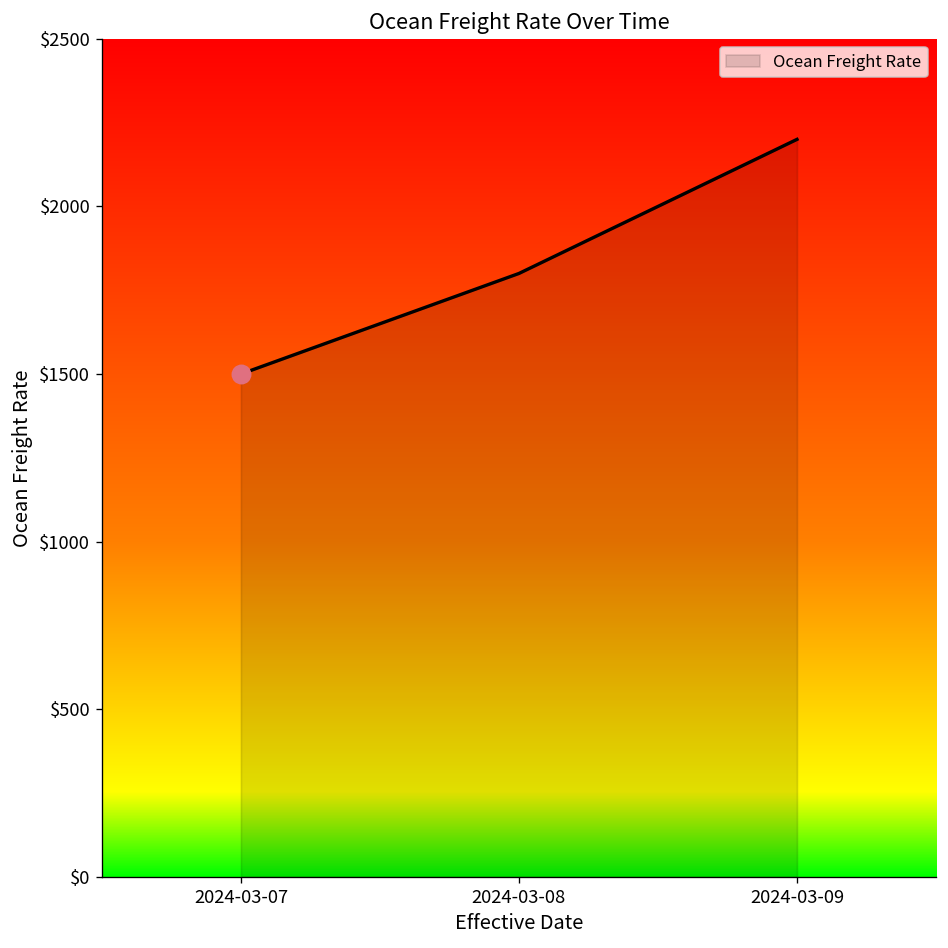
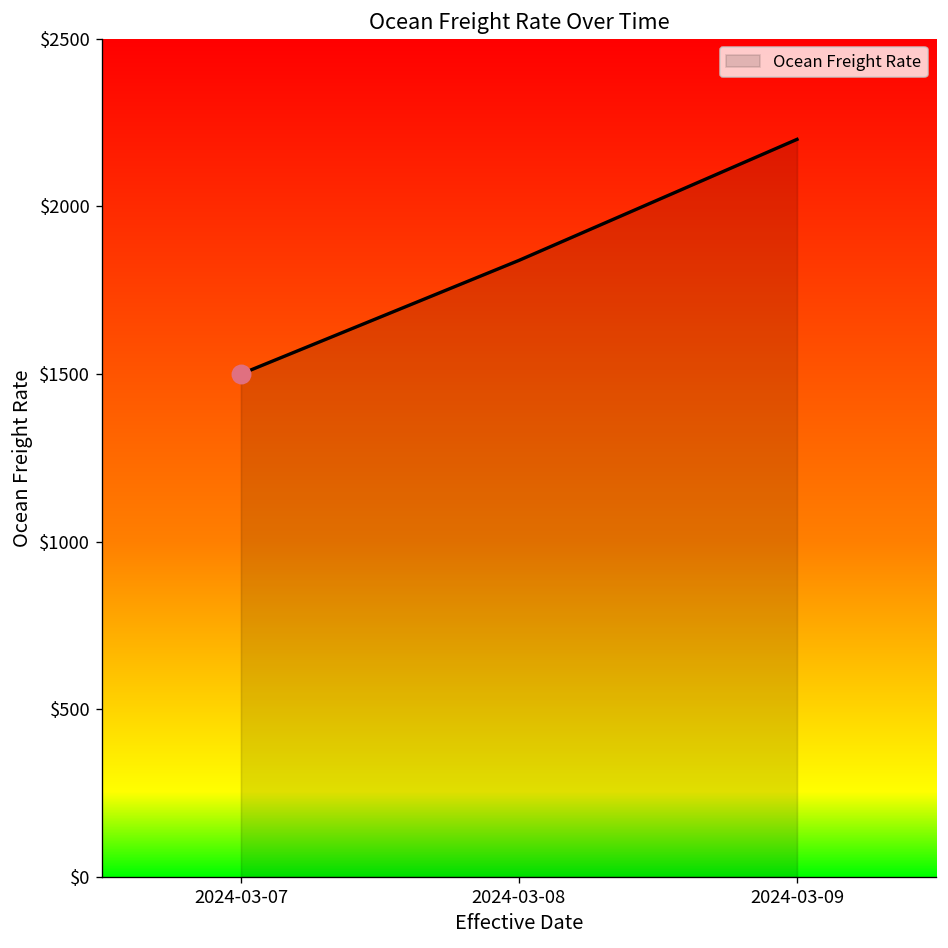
  {
    "Ocean Freight Rate": {
-     "2024-03-08": "$1800",
+     "2024-03-08": "$1840",
      "2024-03-09": "$2200"
    }
  }
